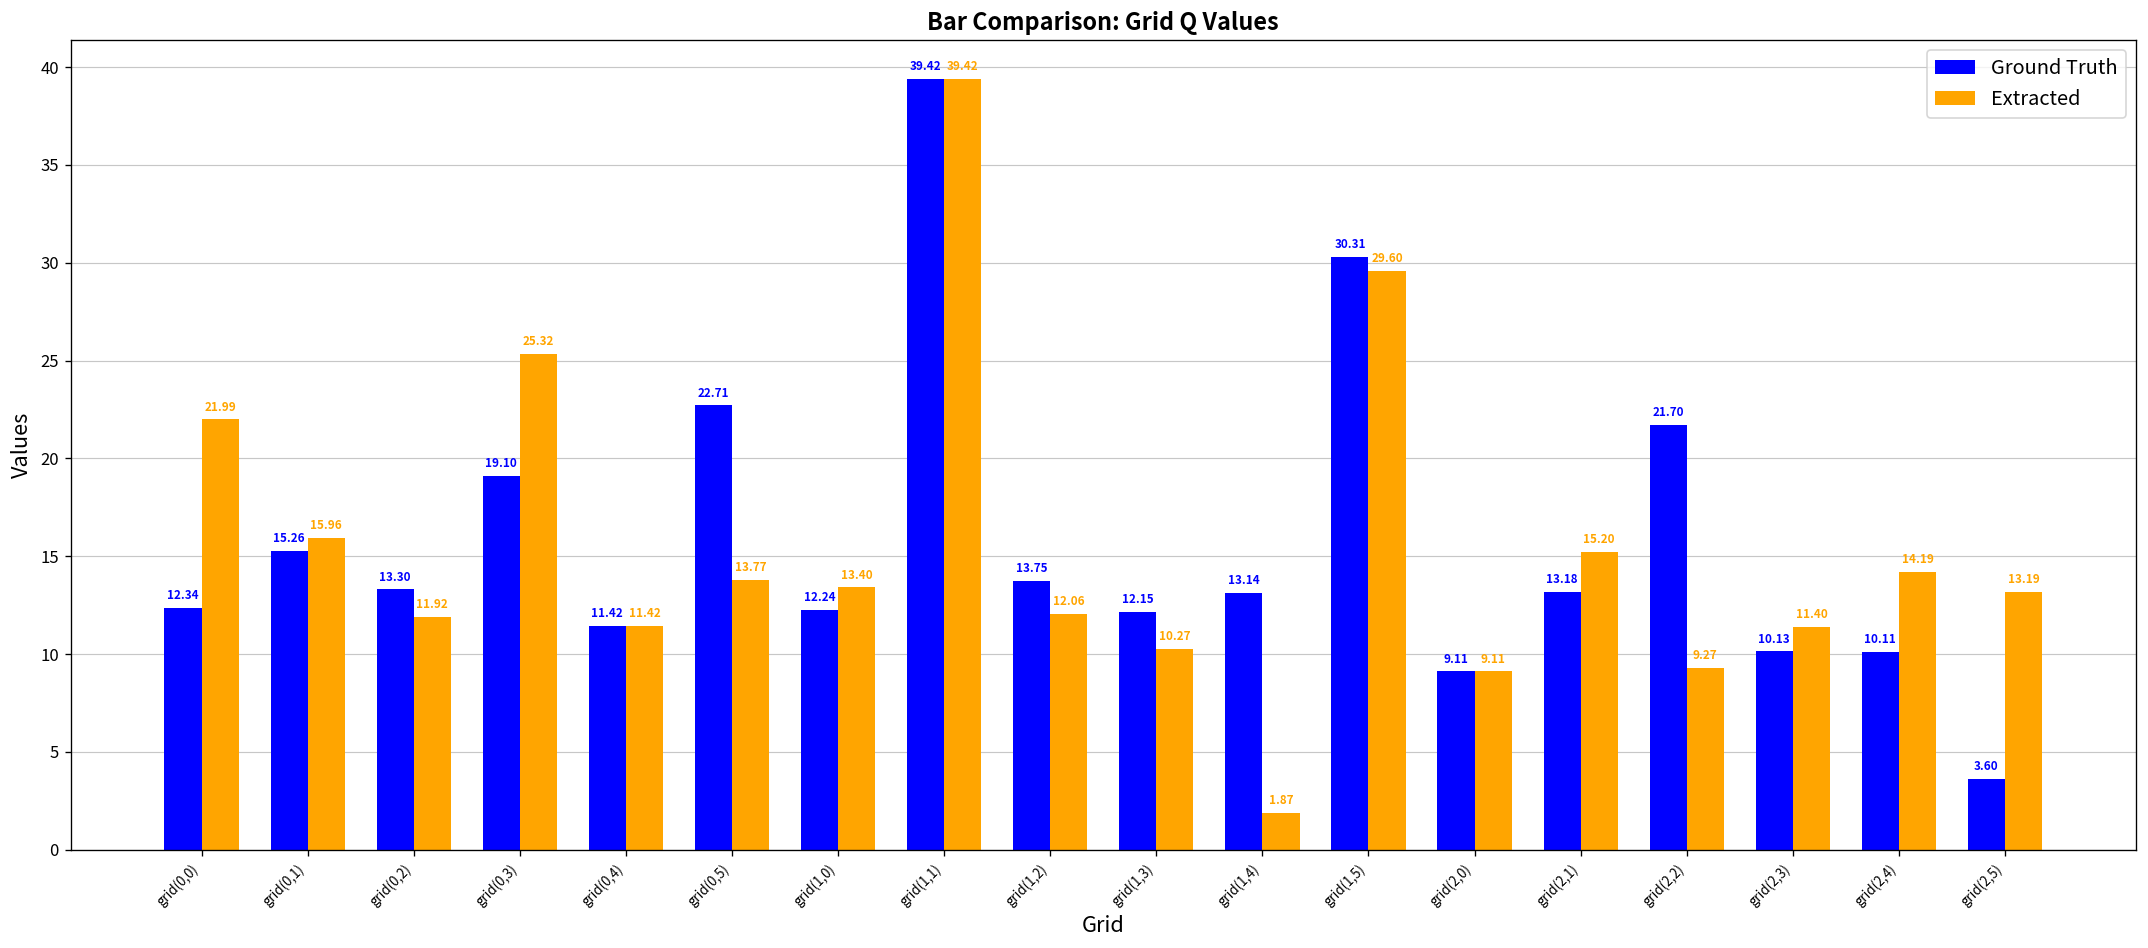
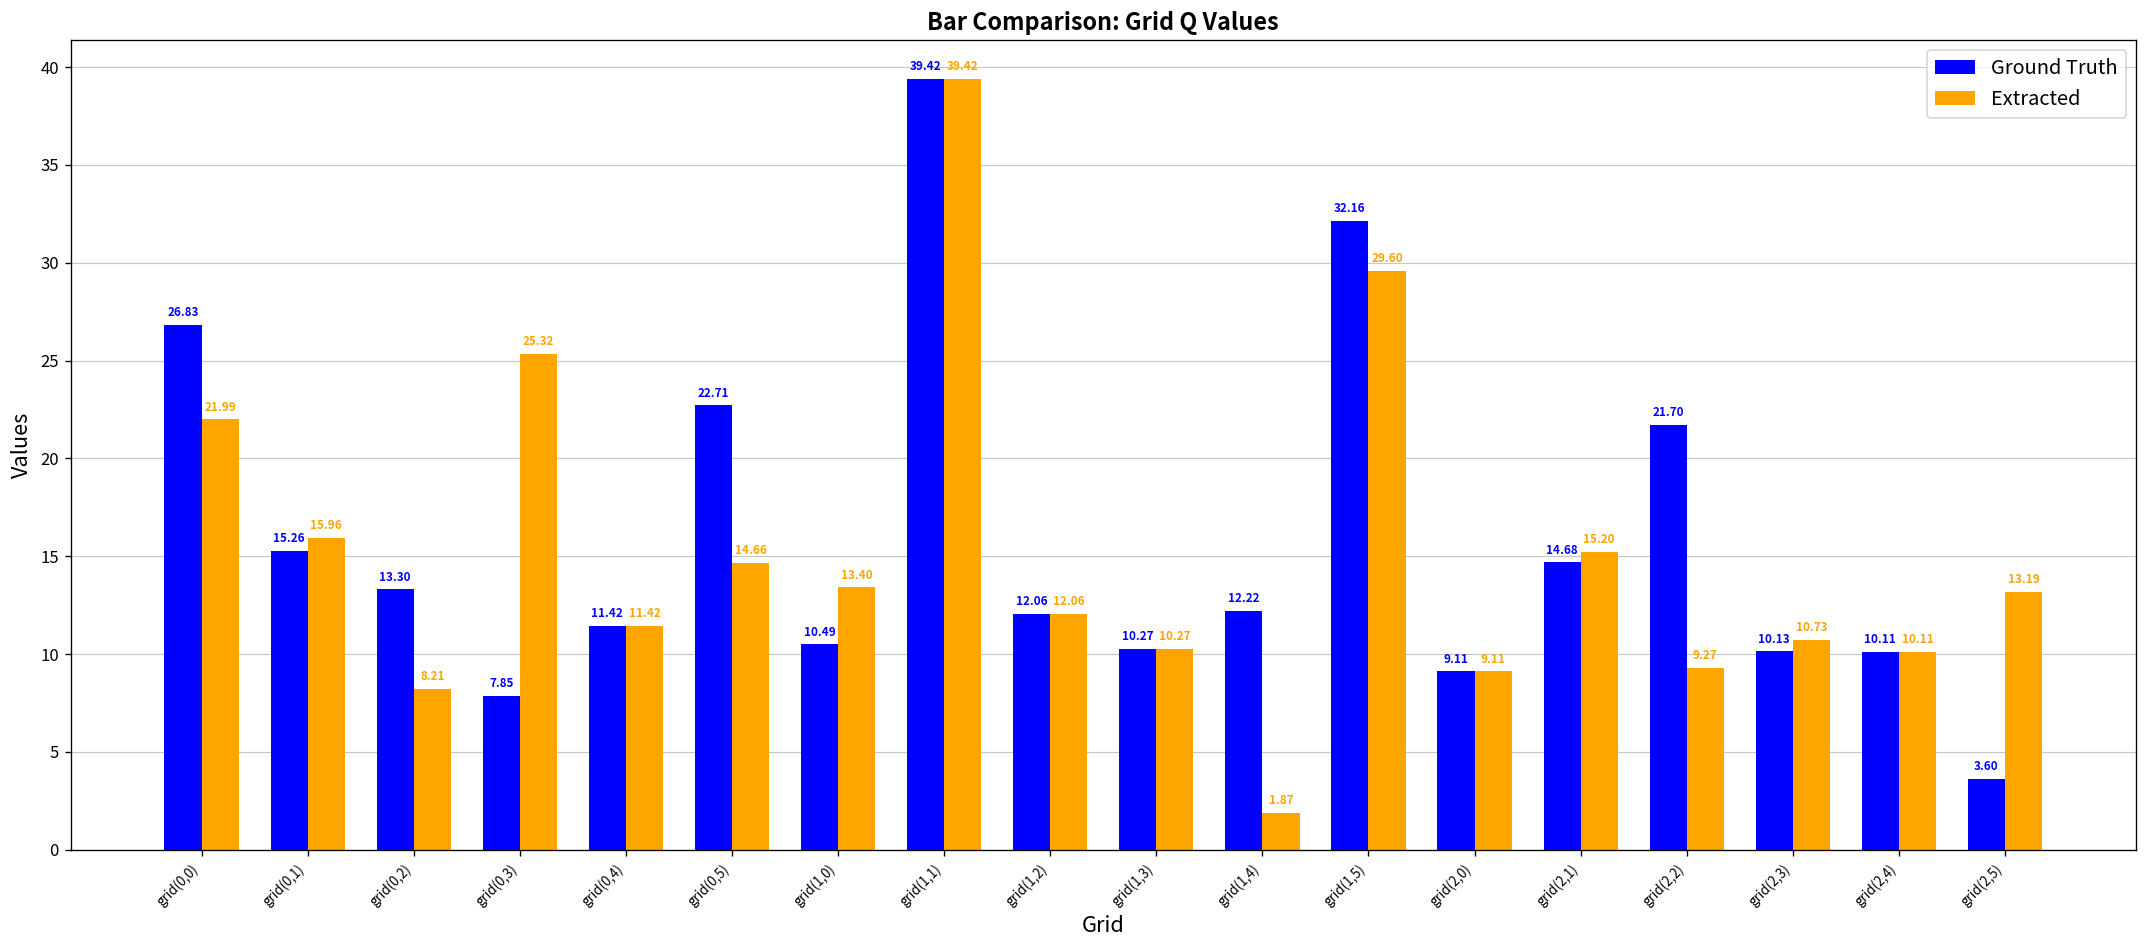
  {
    "Ground Truth": {
-     "grid(0,0)": 12.34,
+     "grid(0,0)": 26.83,
      "grid(0,1)": 15.26,
      "grid(0,2)": 13.30,
-     "grid(0,3)": 19.10,
+     "grid(0,3)": 7.85,
      "grid(0,4)": 11.42,
      "grid(0,5)": 22.71,
-     "grid(1,0)": 12.24,
+     "grid(1,0)": 10.49,
      "grid(1,1)": 39.42,
-     "grid(1,2)": 13.75,
-     "grid(1,3)": 12.15,
-     "grid(1,4)": 13.14,
-     "grid(1,5)": 30.31,
+     "grid(1,2)": 12.06,
+     "grid(1,3)": 10.27,
+     "grid(1,4)": 12.22,
+     "grid(1,5)": 32.16,
      "grid(2,0)": 9.11,
-     "grid(2,1)": 13.18,
+     "grid(2,1)": 14.68,
      "grid(2,2)": 21.70,
      "grid(2,3)": 10.13,
      "grid(2,4)": 10.11,
      "grid(2,5)": 3.60
    },
    "Extracted": {
      "grid(0,0)": 21.99,
      "grid(0,1)": 15.96,
-     "grid(0,2)": 11.92,
+     "grid(0,2)": 8.21,
      "grid(0,3)": 25.32,
      "grid(0,4)": 11.42,
-     "grid(0,5)": 13.77,
+     "grid(0,5)": 14.66,
      "grid(1,0)": 13.40,
      "grid(1,1)": 39.42,
      "grid(1,2)": 12.06,
      "grid(1,3)": 10.27,
      "grid(1,4)": 1.87,
      "grid(1,5)": 29.60,
      "grid(2,0)": 9.11,
      "grid(2,1)": 15.20,
      "grid(2,2)": 9.27,
-     "grid(2,3)": 11.40,
-     "grid(2,4)": 14.19,
+     "grid(2,3)": 10.73,
+     "grid(2,4)": 10.11,
      "grid(2,5)": 13.19
    }
  }
